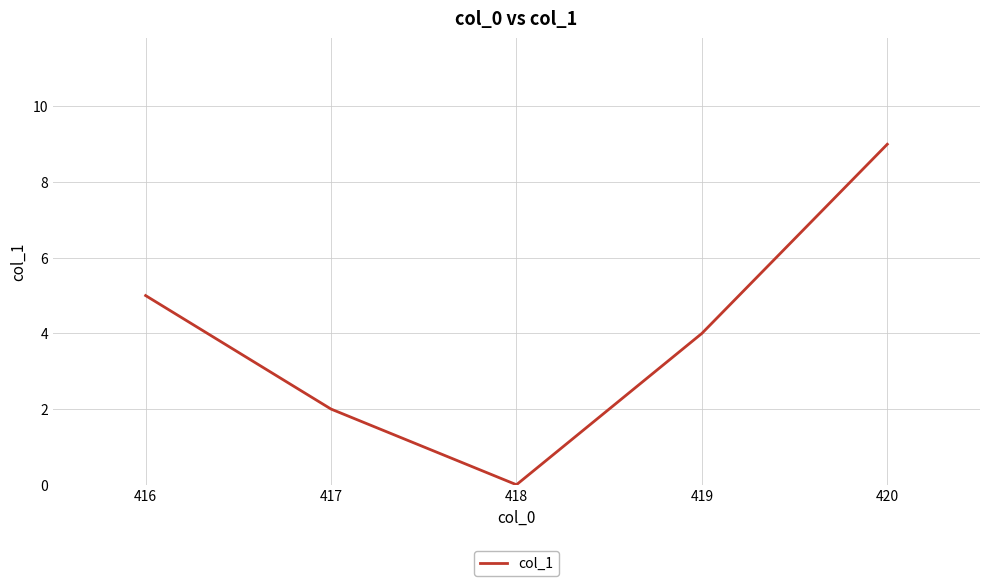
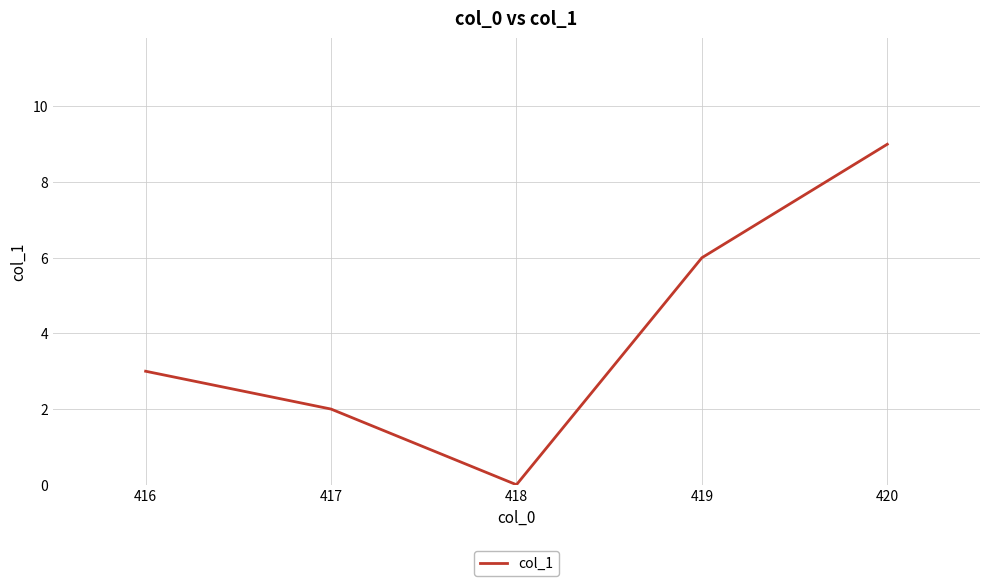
  {
-   "416": 5,
+   "416": 3,
    "417": 2,
    "418": 0,
-   "419": 4,
+   "419": 6,
    "420": 9
  }
